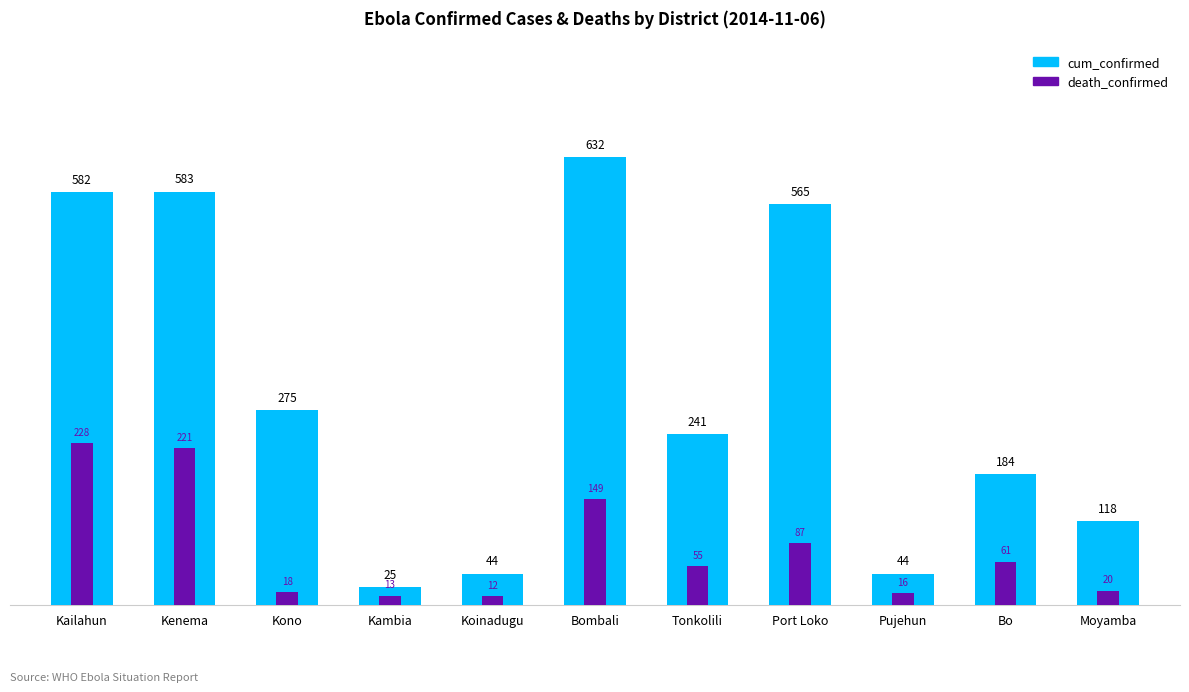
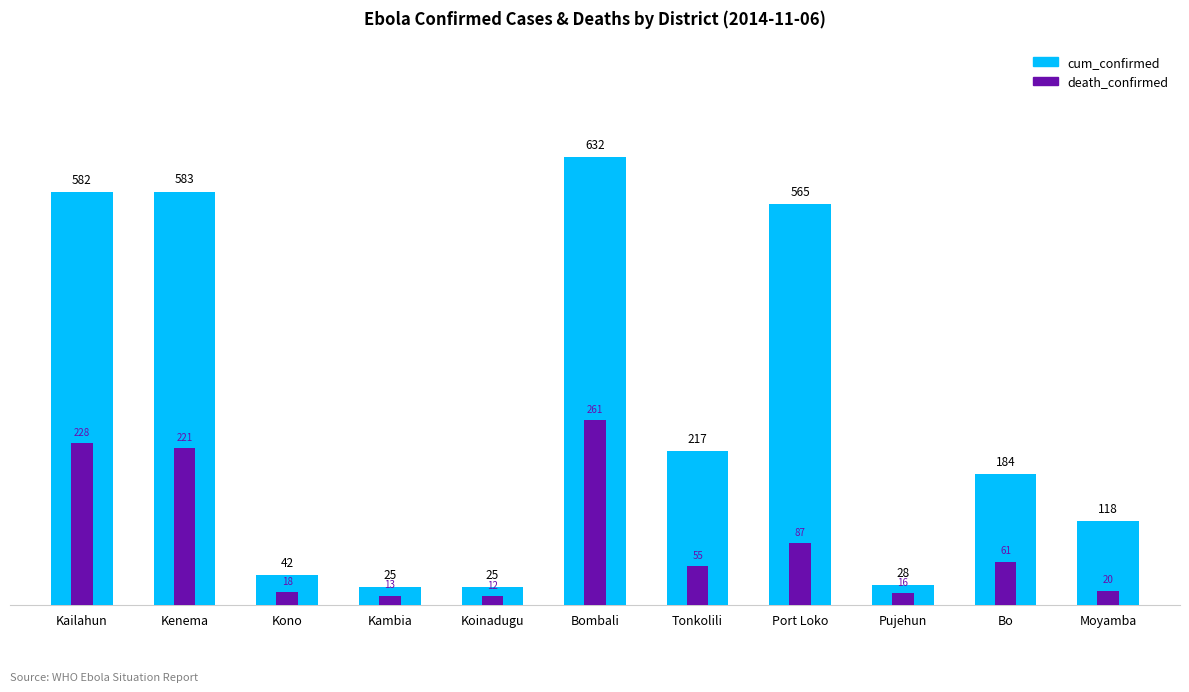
  {
    "cum_confirmed": {
      "Kailahun": 582,
      "Kenema": 583,
-     "Kono": 275,
+     "Kono": 42,
      "Kambia": 25,
-     "Koinadugu": 44,
+     "Koinadugu": 25,
      "Bombali": 632,
-     "Tonkolili": 241,
+     "Tonkolili": 217,
      "Port Loko": 565,
-     "Pujehun": 44,
+     "Pujehun": 28,
      "Bo": 184,
      "Moyamba": 118
    },
    "death_confirmed": {
-     "Bombali": 149
+     "Bombali": 261
    }
  }
